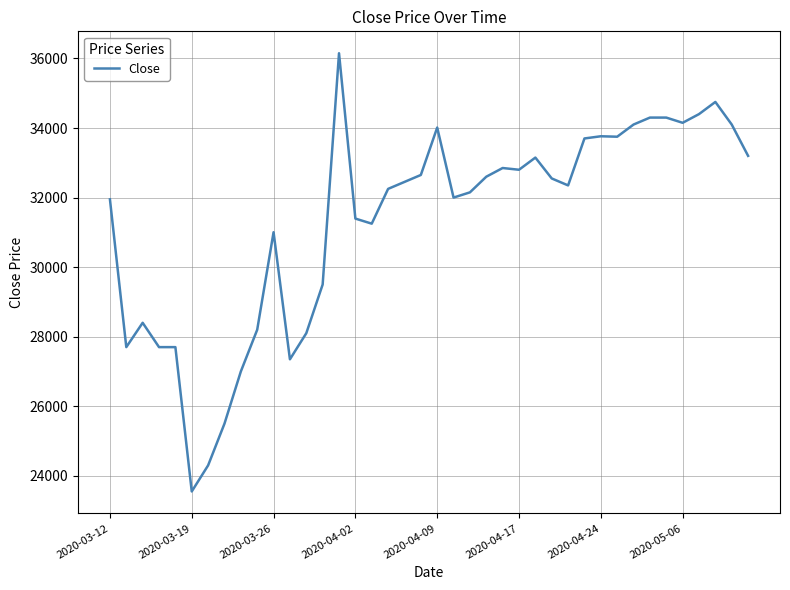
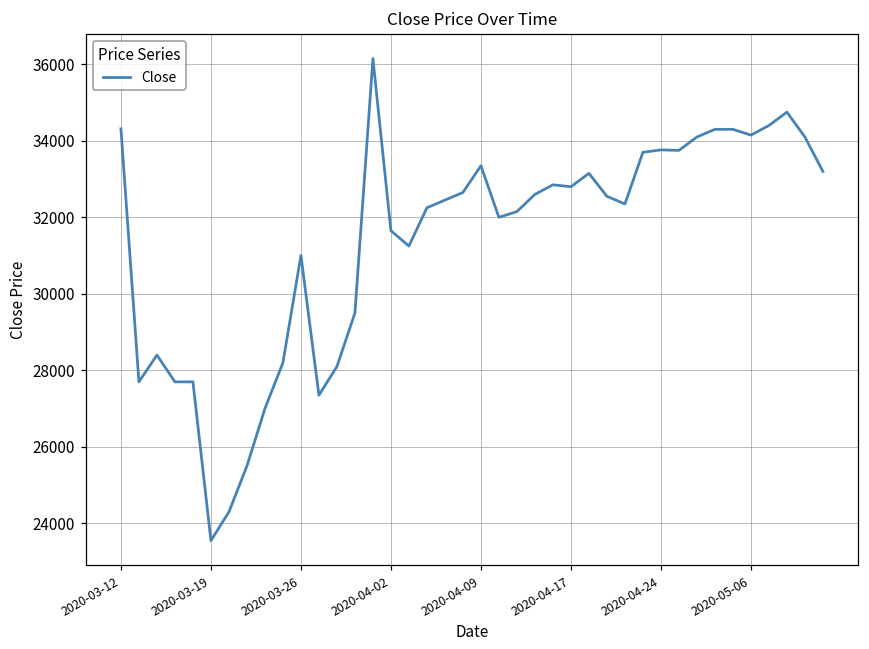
  {
-   "2020-03-12": 32000,
+   "2020-03-12": 34300,
    "2020-03-19": 23600,
    "2020-03-26": 31000,
-   "2020-04-02": 31400,
-   "2020-04-09": 34000,
+   "2020-04-02": 31700,
+   "2020-04-09": 33400,
    "2020-04-17": 32800,
    "2020-04-24": 33800,
    "2020-05-06": 34200
  }
